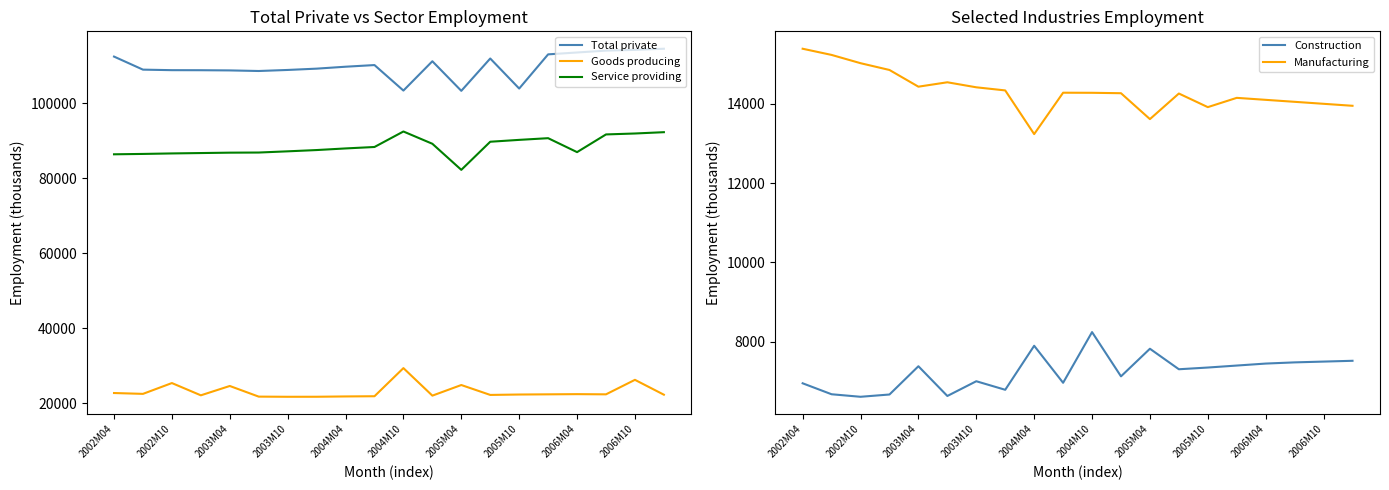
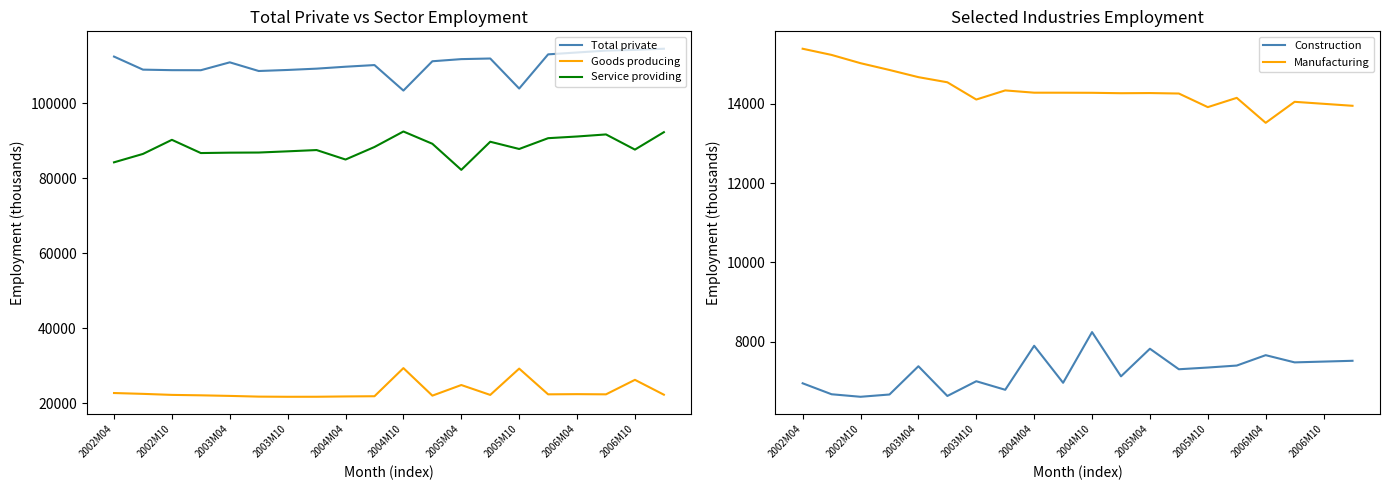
  {
    "Total Private vs Sector Employment": {
      "Total private": {
        "2002M04": 112000,
        "2002M10": 109000,
-       "2003M04": 109000,
+       "2003M04": 111000,
        "2003M10": 109000,
        "2004M04": 110000,
        "2004M10": 103000,
-       "2005M04": 103000,
+       "2005M04": 112000,
        "2005M10": 104000
      },
      "Goods producing": {
        "2002M04": 23000,
-       "2002M10": 25000,
-       "2003M04": 25000,
+       "2002M10": 22000,
+       "2003M04": 22000,
        "2003M10": 22000,
        "2004M04": 22000,
        "2004M10": 29000,
        "2005M04": 25000,
-       "2005M10": 22000,
+       "2005M10": 29000,
        "2006M04": 22000,
        "2006M10": 26000
      },
      "Service providing": {
-       "2002M04": 86000,
-       "2002M10": 87000,
+       "2002M04": 84000,
+       "2002M10": 90000,
        "2003M04": 87000,
        "2003M10": 87000,
-       "2004M04": 88000,
+       "2004M04": 85000,
        "2004M10": 92000,
        "2005M04": 82000,
-       "2005M10": 90000,
-       "2006M04": 87000,
-       "2006M10": 92000
+       "2005M10": 88000,
+       "2006M04": 91000,
+       "2006M10": 88000
      }
    },
    "Selected Industries Employment": {
      "Construction": {
        "2002M04": 7000,
        "2002M10": 6600,
        "2003M04": 7400,
        "2003M10": 7000,
        "2004M04": 7900,
        "2004M10": 8200,
        "2005M04": 7800,
        "2005M10": 7400,
-       "2006M04": 7500,
+       "2006M04": 7700,
        "2006M10": 7500
      },
      "Manufacturing": {
        "2002M04": 15400,
        "2002M10": 15000,
-       "2003M04": 14400,
-       "2003M10": 14400,
-       "2004M04": 13200,
+       "2003M04": 14700,
+       "2003M10": 14100,
+       "2004M04": 14300,
        "2004M10": 14300,
-       "2005M04": 13600,
+       "2005M04": 14300,
        "2005M10": 13900,
-       "2006M04": 14100,
+       "2006M04": 13500,
        "2006M10": 14000
      }
    }
  }
